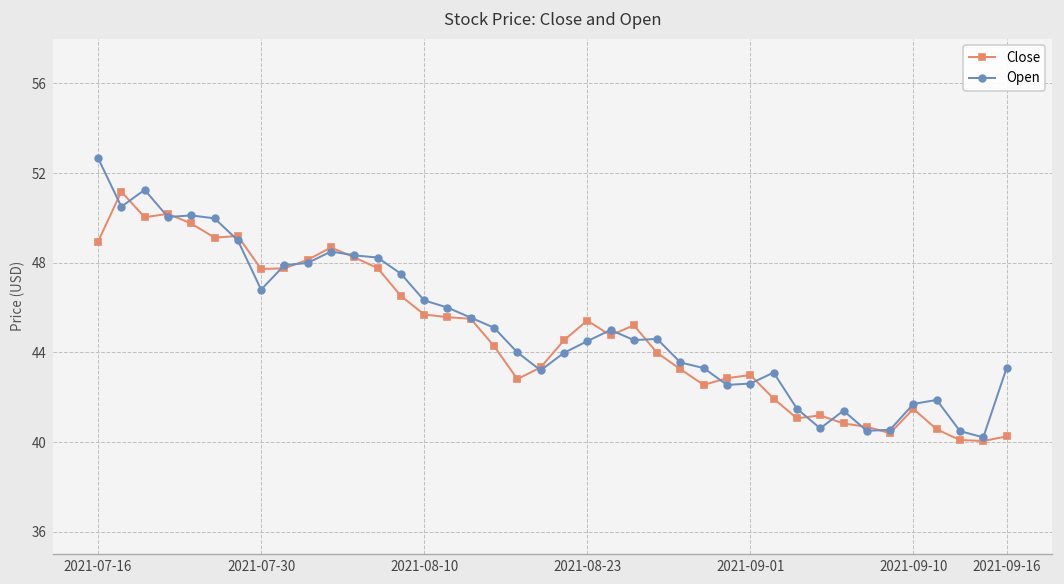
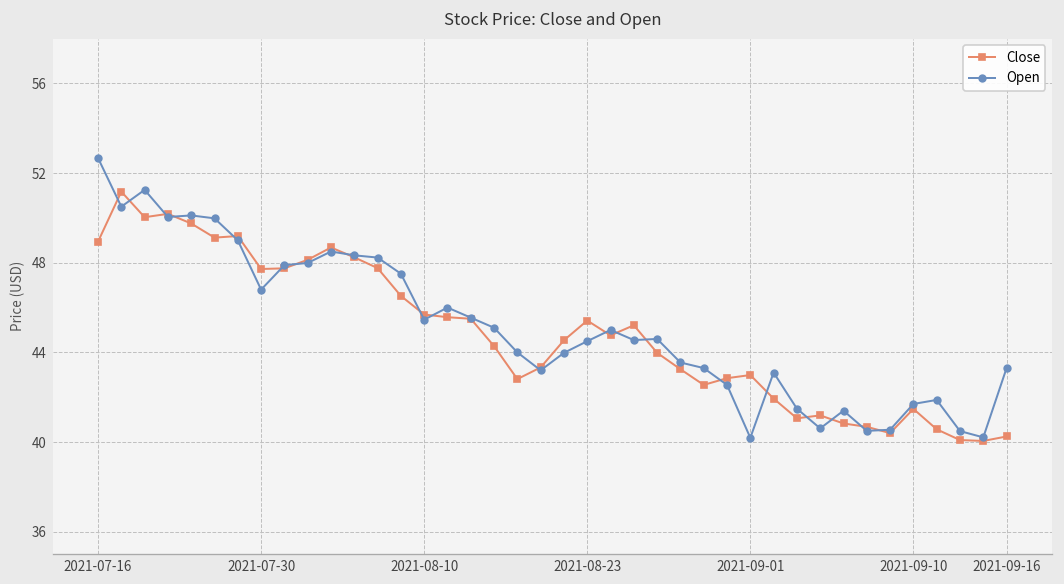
  {
    "Close": {
      "2021-07-16": 48.9,
      "2021-07-30": 47.7,
      "2021-08-10": 45.7,
      "2021-08-23": 45.4,
      "2021-09-01": 43.0,
      "2021-09-10": 41.5,
      "2021-09-16": 40.3
    },
    "Open": {
      "2021-07-16": 52.7,
      "2021-07-30": 46.8,
-     "2021-08-10": 46.3,
+     "2021-08-10": 45.5,
      "2021-08-23": 44.5,
-     "2021-09-01": 42.6,
+     "2021-09-01": 40.2,
      "2021-09-10": 41.7,
      "2021-09-16": 43.3
    }
  }
